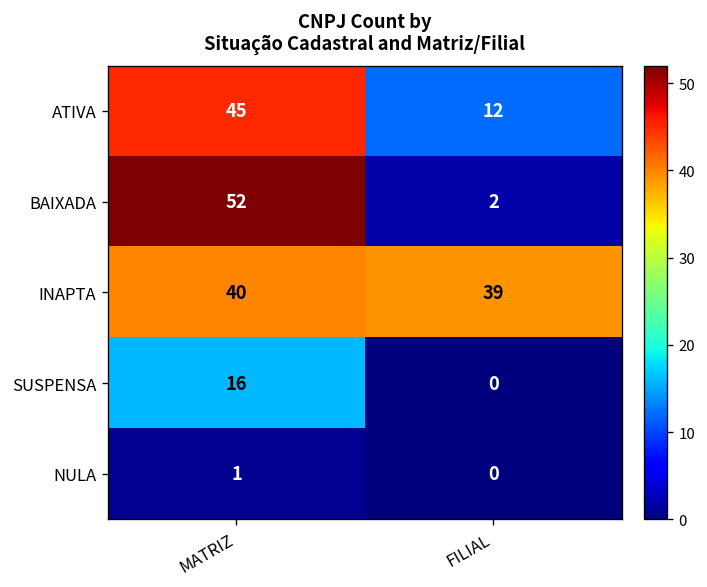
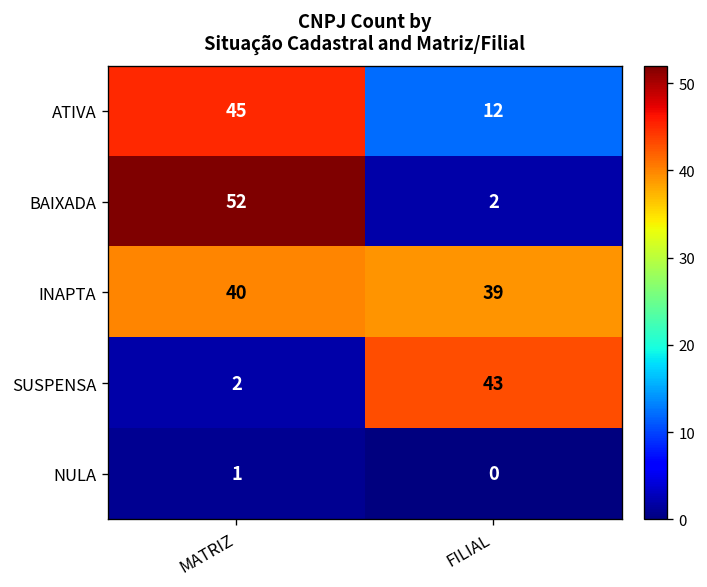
  {
    "ATIVA": {
      "MATRIZ": 45,
      "FILIAL": 12
    },
    "BAIXADA": {
      "MATRIZ": 52,
      "FILIAL": 2
    },
    "INAPTA": {
      "MATRIZ": 40,
      "FILIAL": 39
    },
    "SUSPENSA": {
-     "MATRIZ": 16,
-     "FILIAL": 0
+     "MATRIZ": 2,
+     "FILIAL": 43
    },
    "NULA": {
      "MATRIZ": 1,
      "FILIAL": 0
    }
  }
